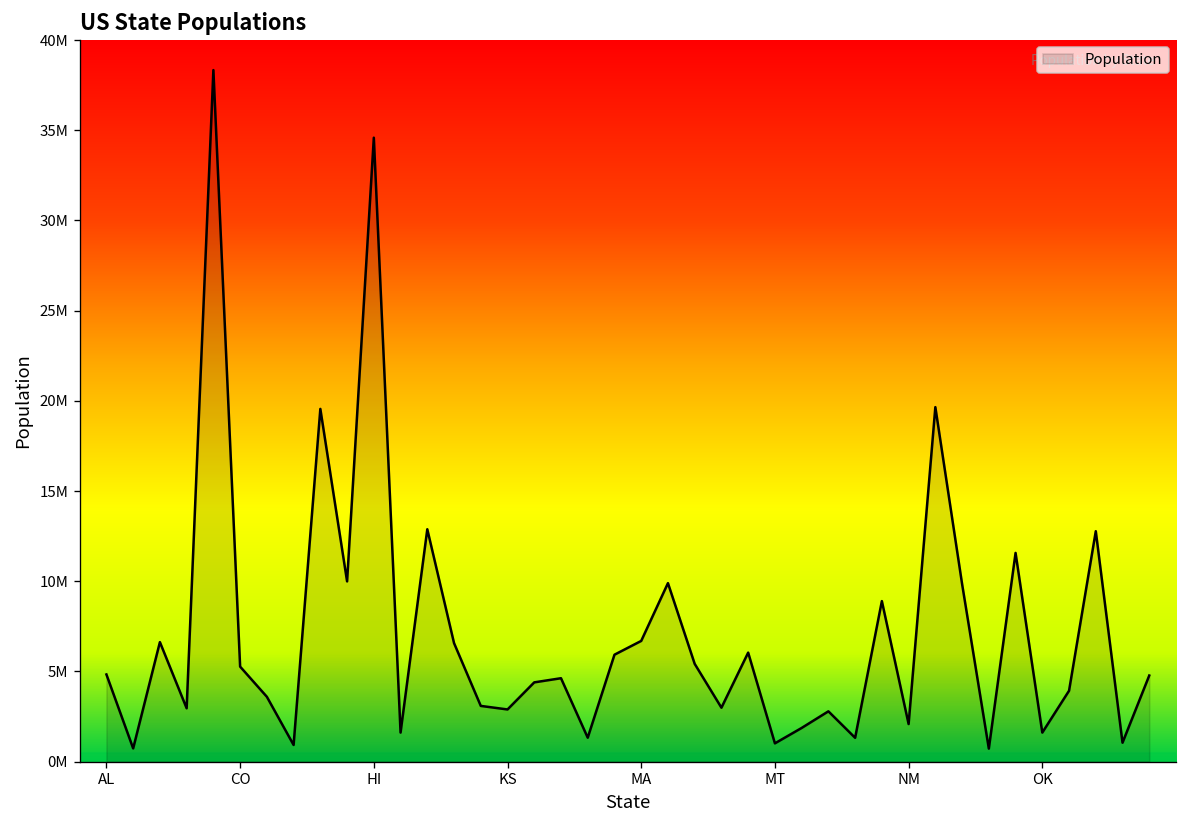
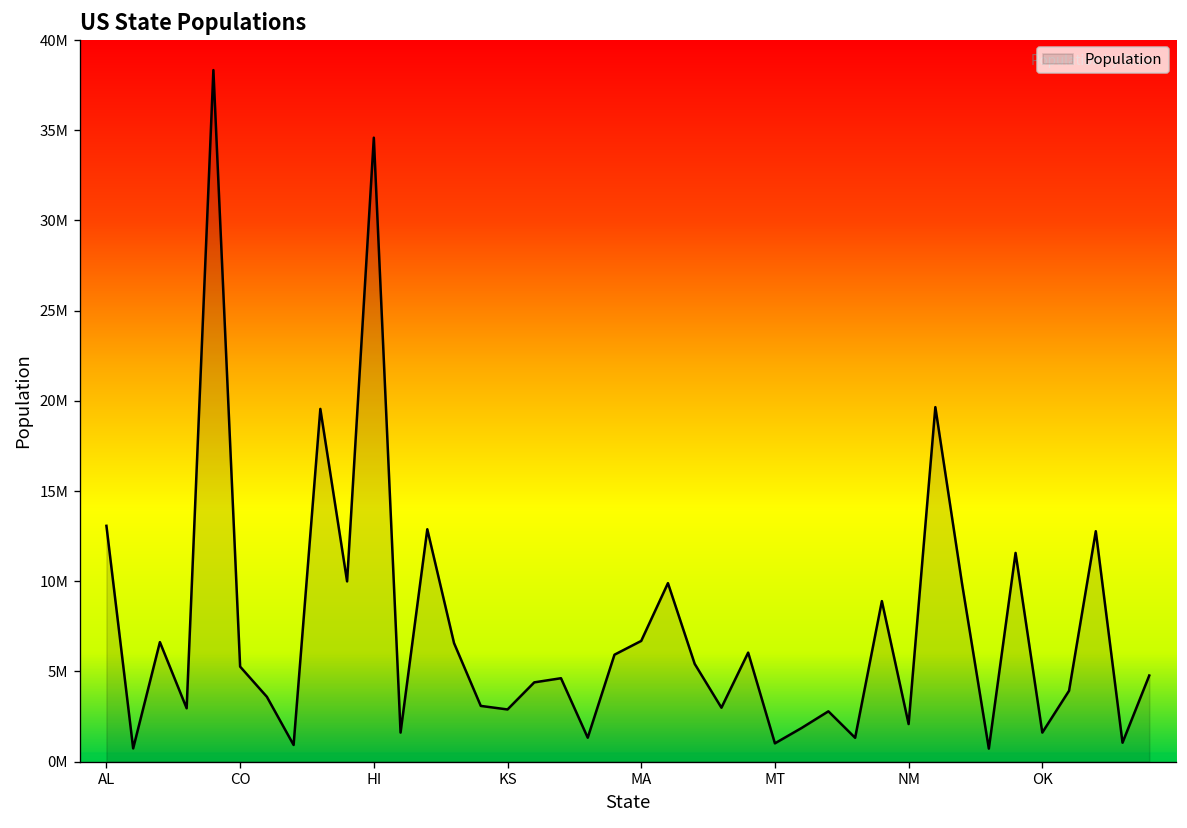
  {
-   "AL": 4800000,
+   "AL": 13100000,
    "CO": 5300000,
    "HI": 34600000,
    "KS": 2900000,
    "MA": 6700000,
    "MT": 1000000,
    "NM": 2100000,
    "OK": 1600000
  }
